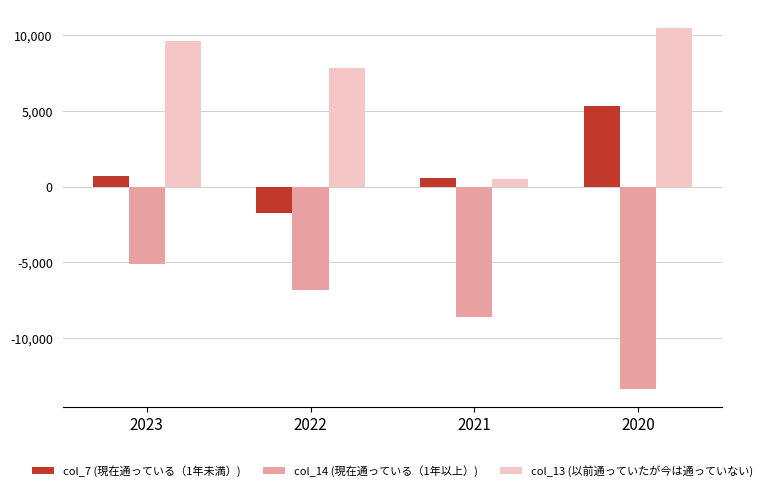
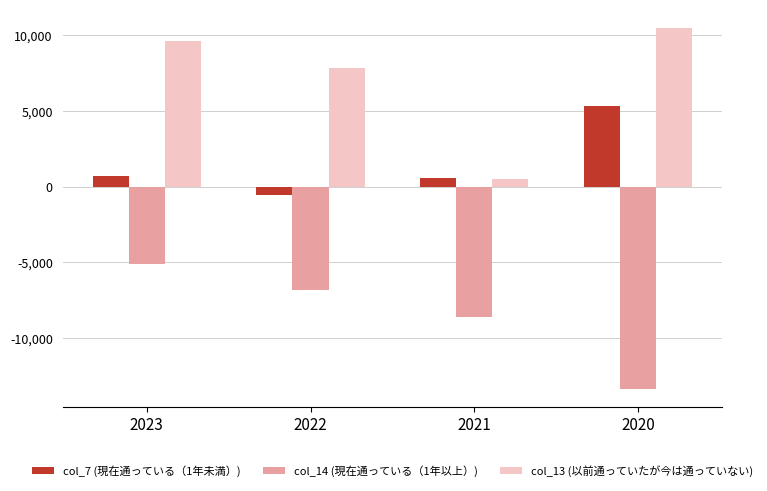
  {
    "col_7 (現在通っている（1年未満）)": {
      "2023": "700",
-     "2022": "-1,700",
+     "2022": "-500",
      "2021": "600",
      "2020": "5,300"
    }
  }
